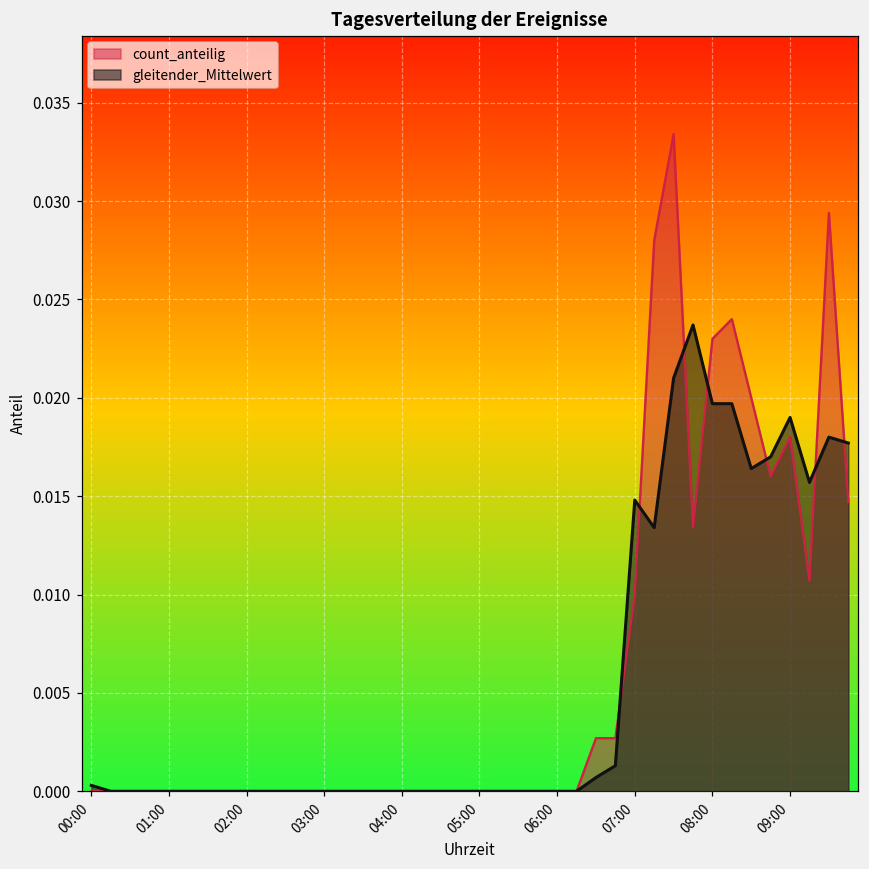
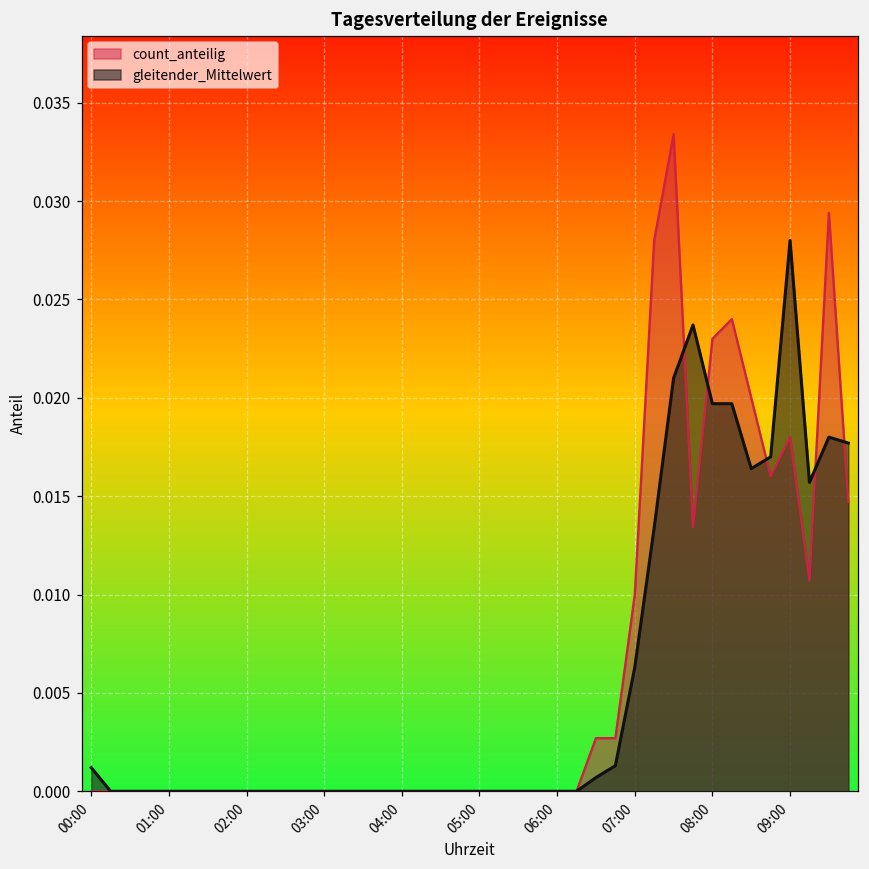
  {
    "count_anteilig": {
      "00:00": 0.0000,
      "07:00": 0.0100,
      "08:00": 0.0230,
      "09:00": 0.0180
    },
    "gleitender_Mittelwert": {
-     "00:00": 0.0003,
-     "07:00": 0.0148,
+     "00:00": 0.0012,
+     "07:00": 0.0063,
      "08:00": 0.0197,
-     "09:00": 0.019
+     "09:00": 0.028
    }
  }
